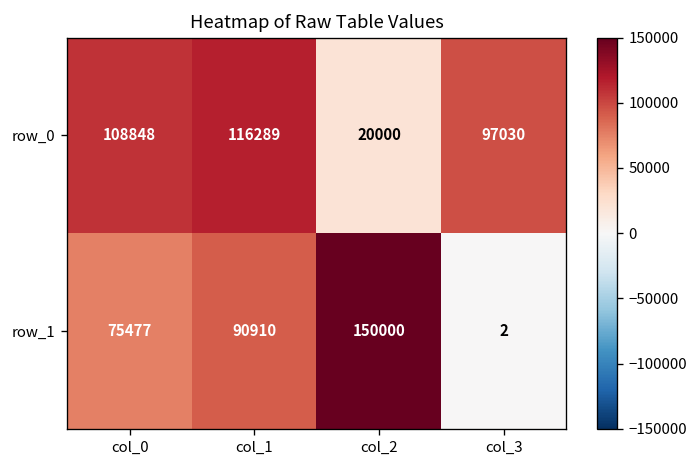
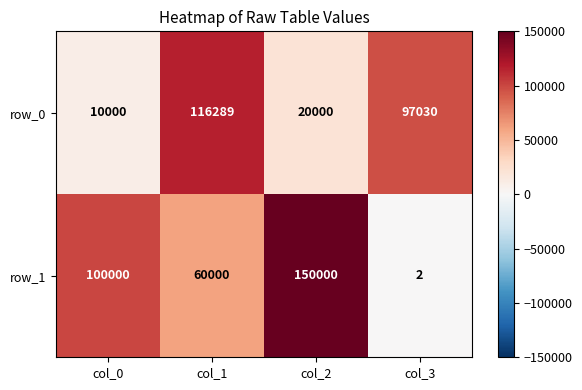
  {
    "row_0": {
-     "col_0": 108848,
+     "col_0": 10000,
      "col_1": 116289,
      "col_2": 20000,
      "col_3": 97030
    },
    "row_1": {
-     "col_0": 75477,
-     "col_1": 90910,
+     "col_0": 100000,
+     "col_1": 60000,
      "col_2": 150000,
      "col_3": 2
    }
  }
